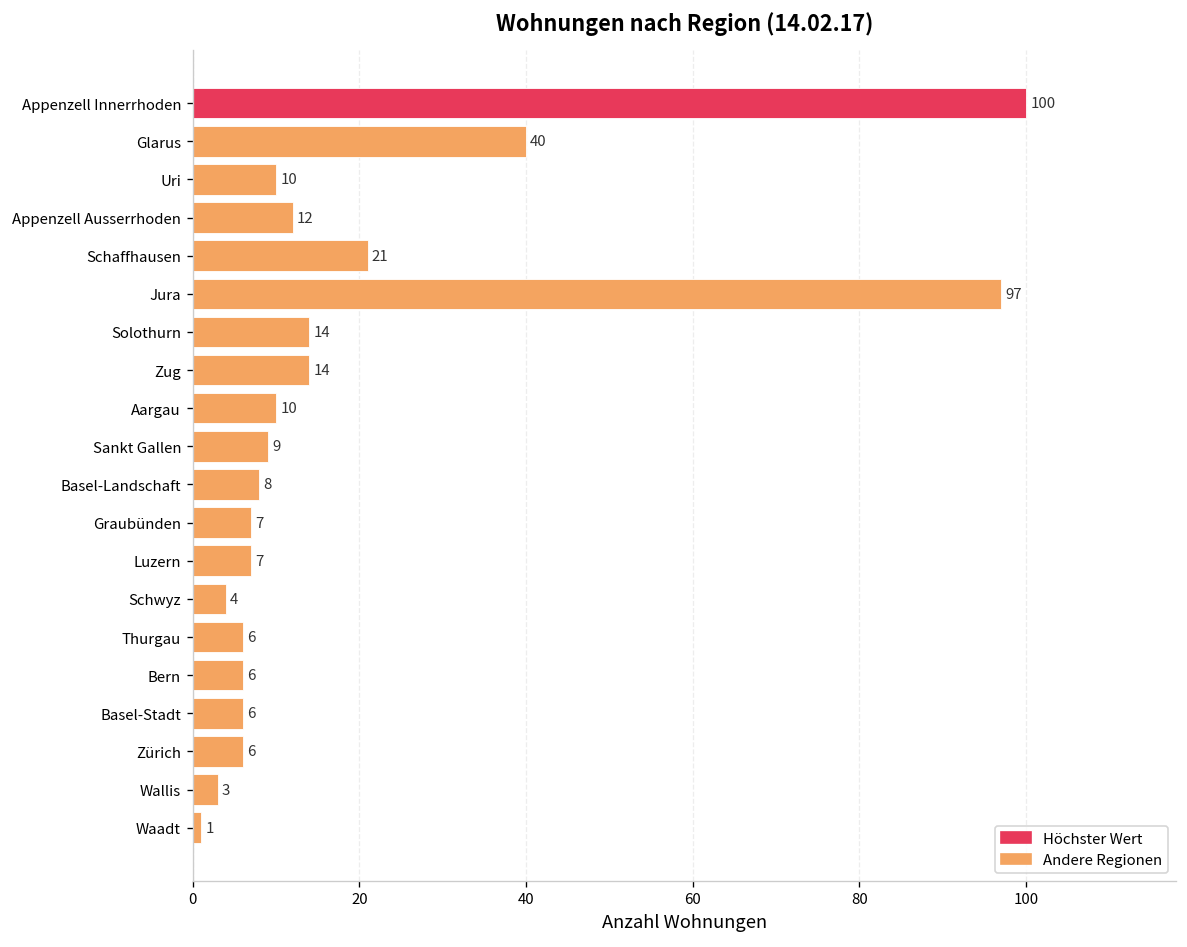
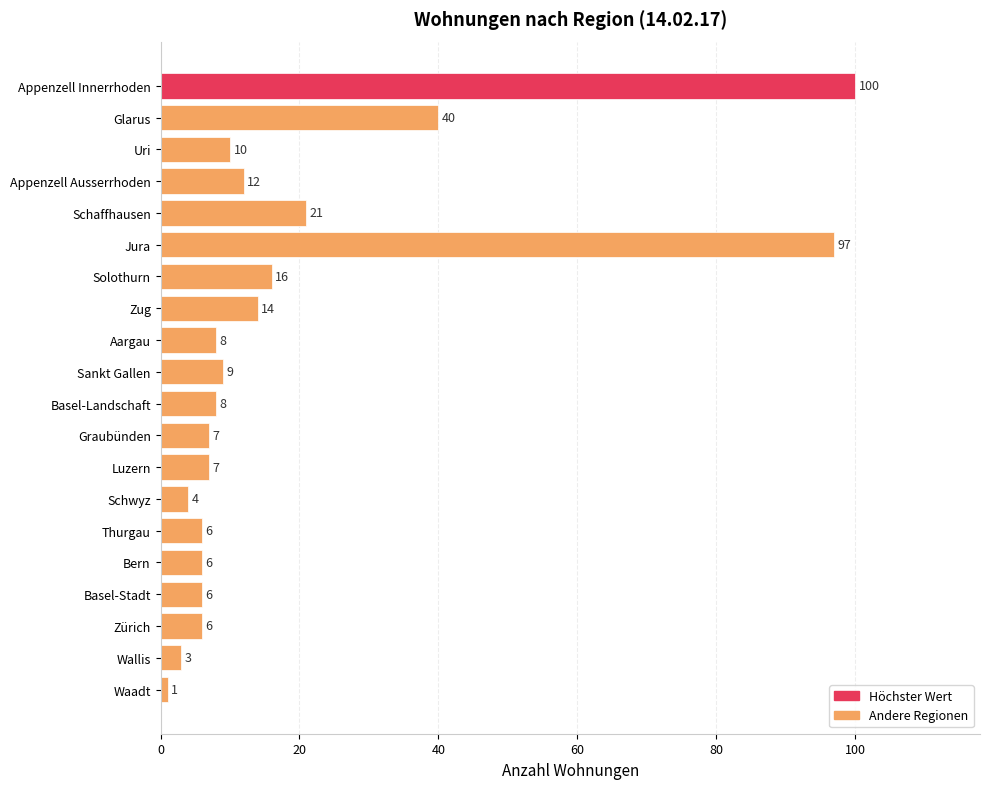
  {
    "Appenzell Innerrhoden": 100,
    "Glarus": 40,
    "Uri": 10,
    "Appenzell Ausserrhoden": 12,
    "Schaffhausen": 21,
    "Jura": 97,
-   "Solothurn": 14,
+   "Solothurn": 16,
    "Zug": 14,
-   "Aargau": 10,
+   "Aargau": 8,
    "Sankt Gallen": 9,
    "Basel-Landschaft": 8,
    "Graubünden": 7,
    "Luzern": 7,
    "Schwyz": 4,
    "Thurgau": 6,
    "Bern": 6,
    "Basel-Stadt": 6,
    "Zürich": 6,
    "Wallis": 3,
    "Waadt": 1
  }
